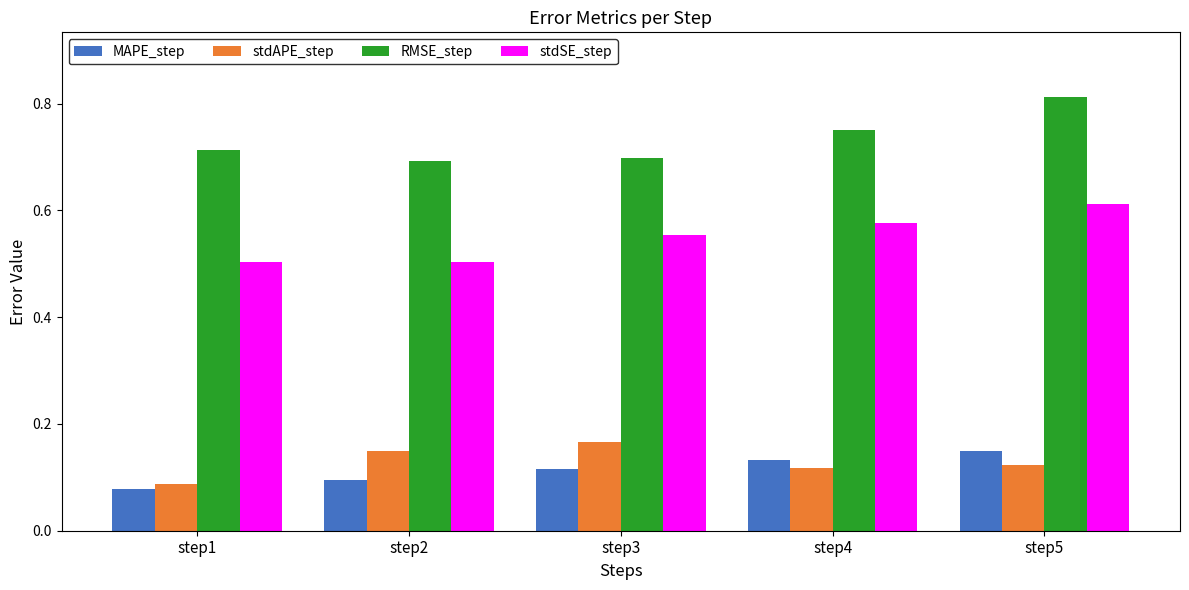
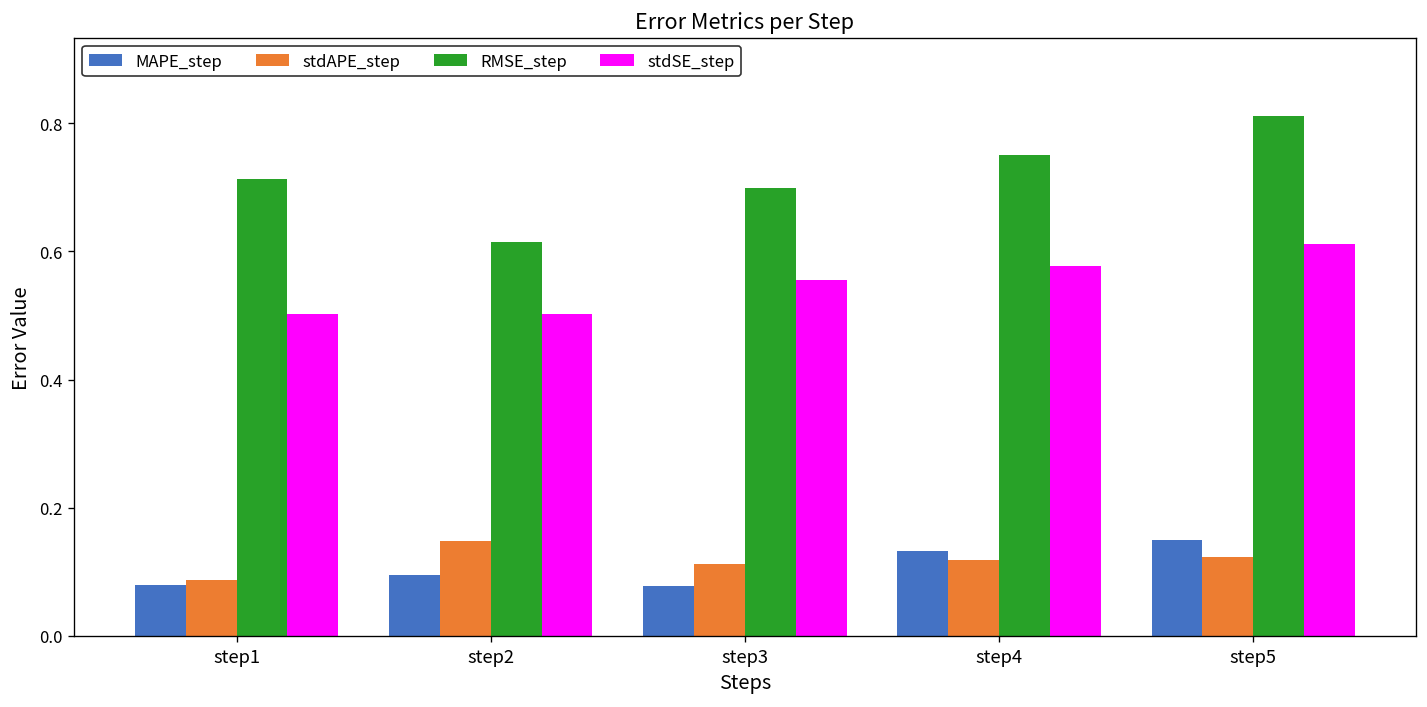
  {
    "MAPE_step": {
      "step1": 0.08,
      "step2": 0.10,
-     "step3": 0.12,
+     "step3": 0.08,
      "step4": 0.13,
      "step5": 0.15
    },
    "stdAPE_step": {
      "step1": 0.09,
      "step2": 0.15,
-     "step3": 0.17,
+     "step3": 0.11,
      "step4": 0.12,
      "step5": 0.12
    },
    "RMSE_step": {
      "step1": 0.71,
-     "step2": 0.69,
+     "step2": 0.61,
      "step3": 0.70,
      "step4": 0.75,
      "step5": 0.81
    },
    "stdSE_step": {
      "step1": 0.50,
      "step2": 0.50,
      "step3": 0.55,
      "step4": 0.58,
      "step5": 0.61
    }
  }
